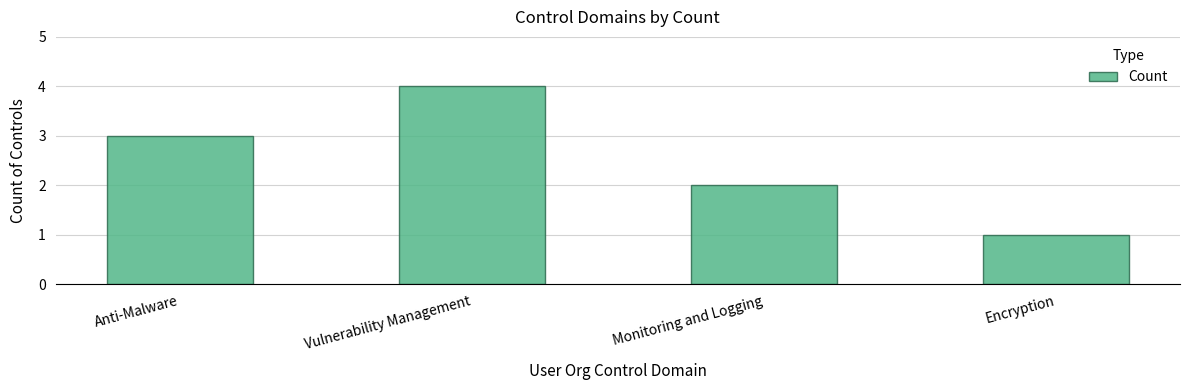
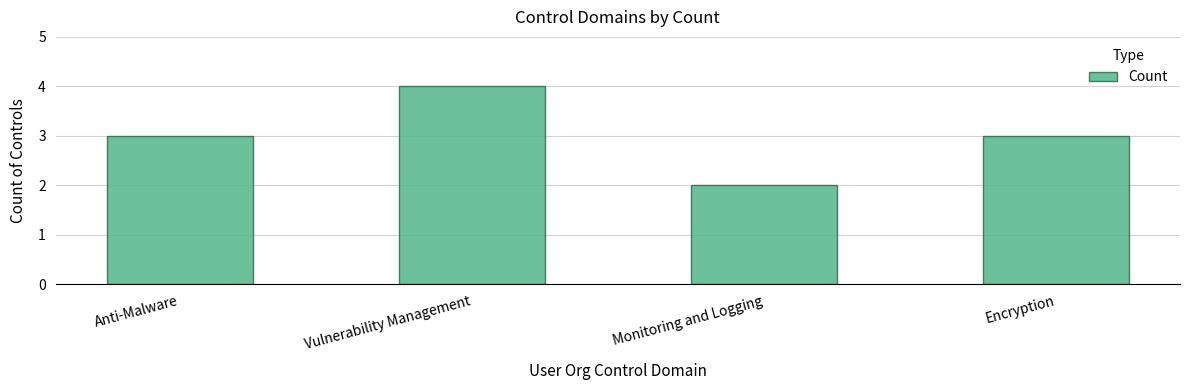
  {
    "Anti-Malware": 3,
    "Vulnerability Management": 4,
    "Monitoring and Logging": 2,
-   "Encryption": 1
+   "Encryption": 3
  }
